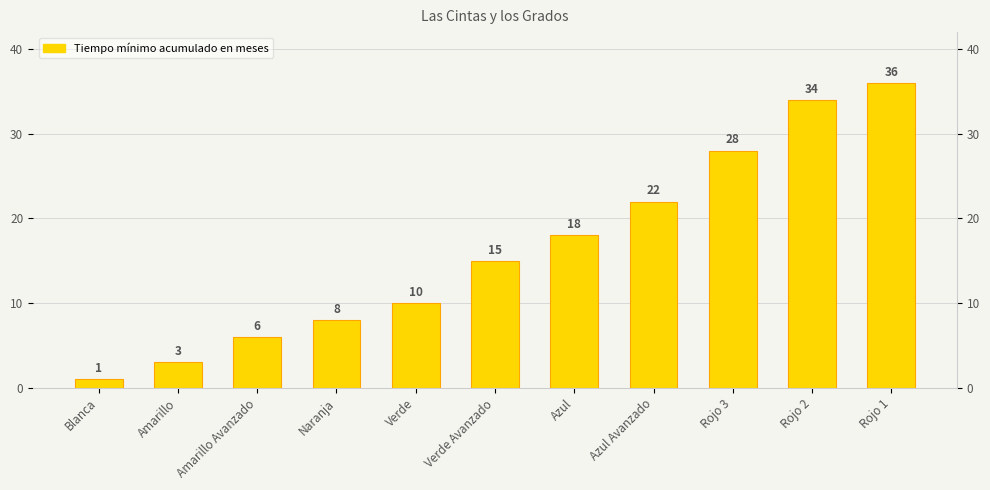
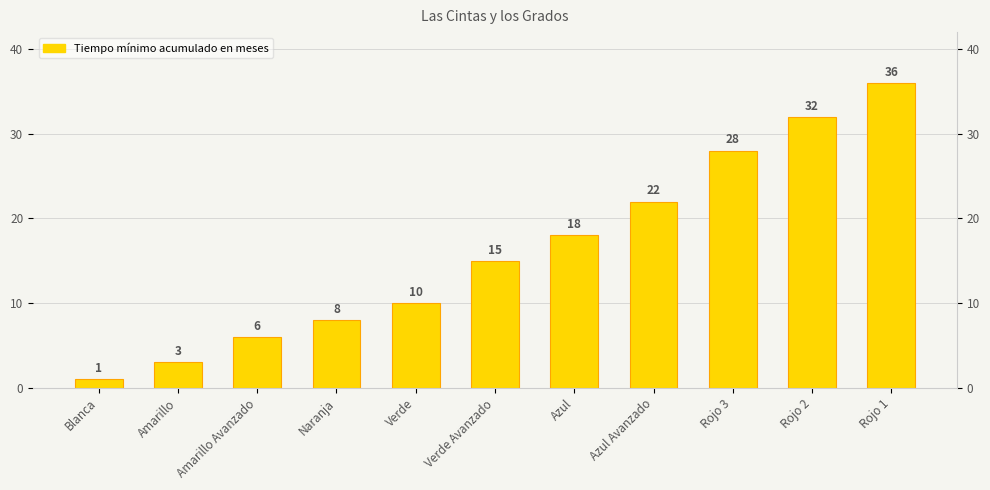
  {
    "Blanca": 1,
    "Amarillo": 3,
    "Amarillo Avanzado": 6,
    "Naranja": 8,
    "Verde": 10,
    "Verde Avanzado": 15,
    "Azul": 18,
    "Azul Avanzado": 22,
    "Rojo 3": 28,
-   "Rojo 2": 34,
+   "Rojo 2": 32,
    "Rojo 1": 36
  }
